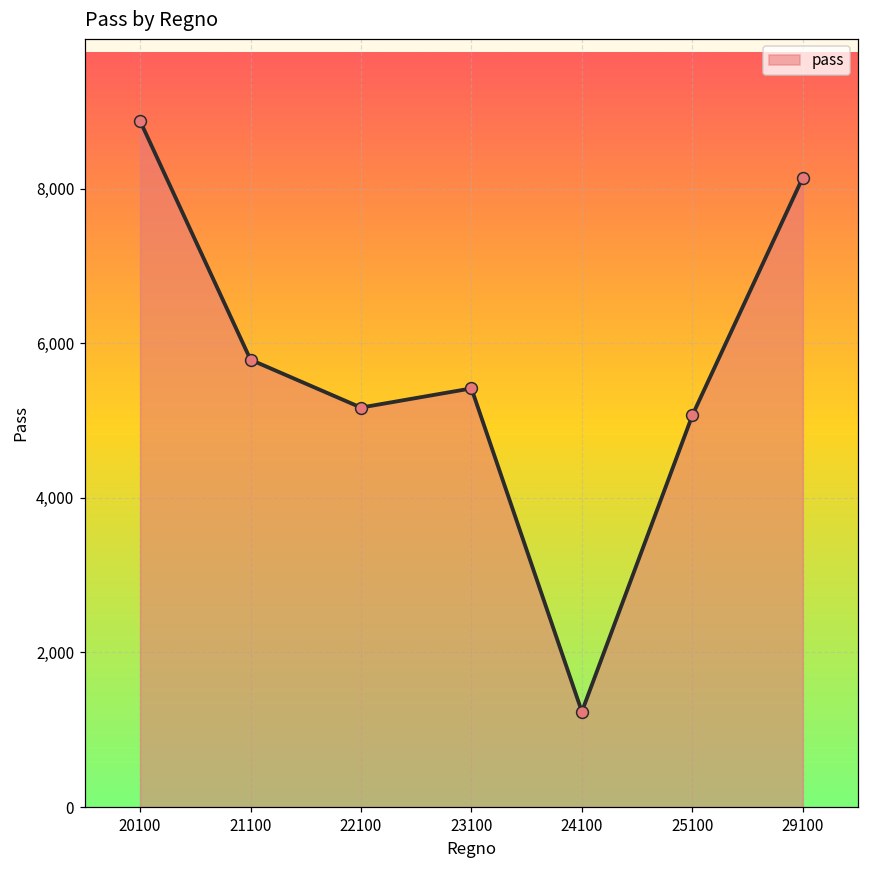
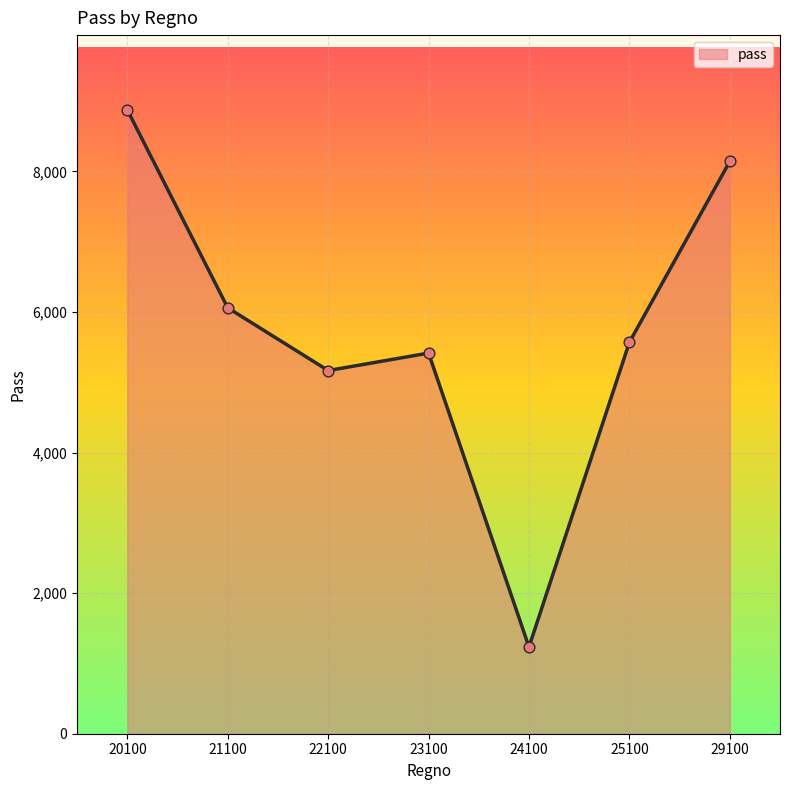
  {
    "20100": "8,900",
-   "21100": "5,800",
+   "21100": "6,100",
    "22100": "5,200",
    "23100": "5,400",
    "24100": "1,200",
-   "25100": "5,100",
+   "25100": "5,600",
    "29100": "8,100"
  }
